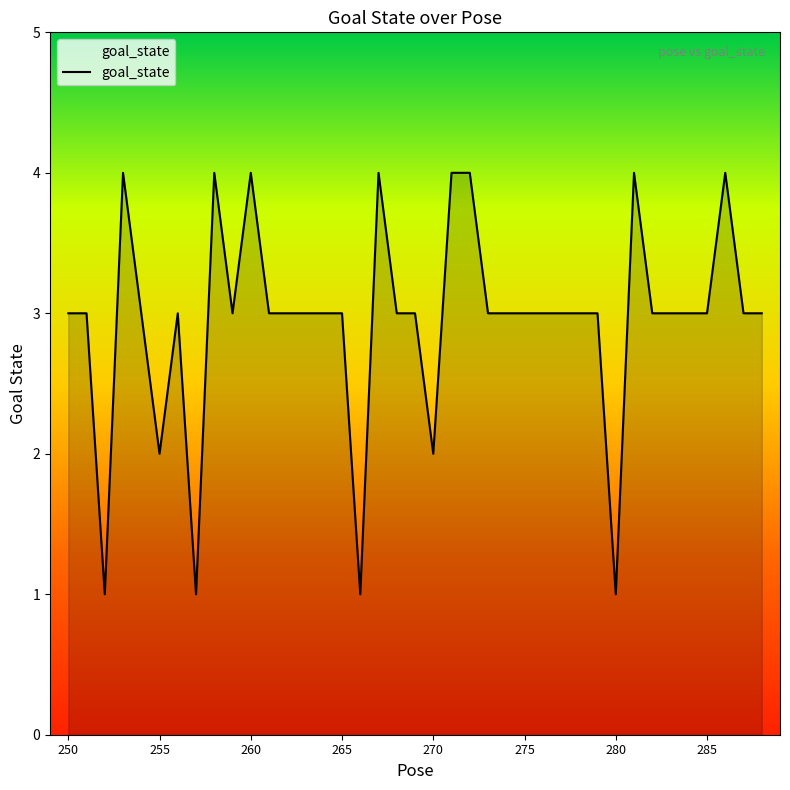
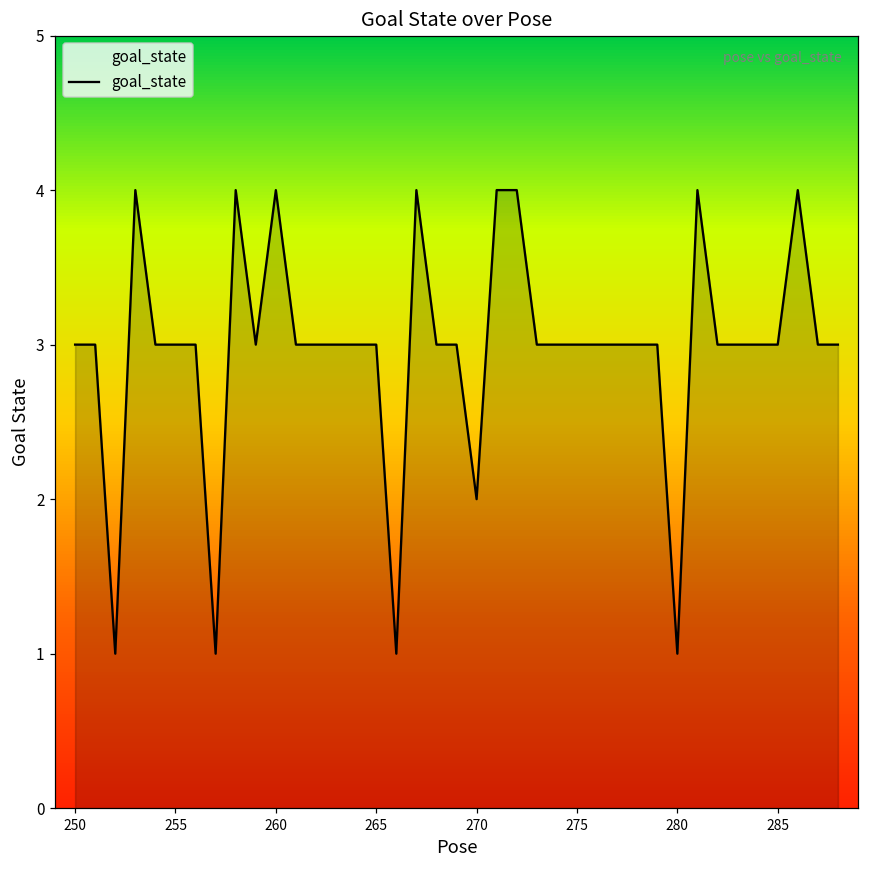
  {
    "250": 3,
-   "255": 2,
+   "255": 3,
    "260": 4,
    "265": 3,
    "270": 2,
    "275": 3,
    "280": 1,
    "285": 3
  }
